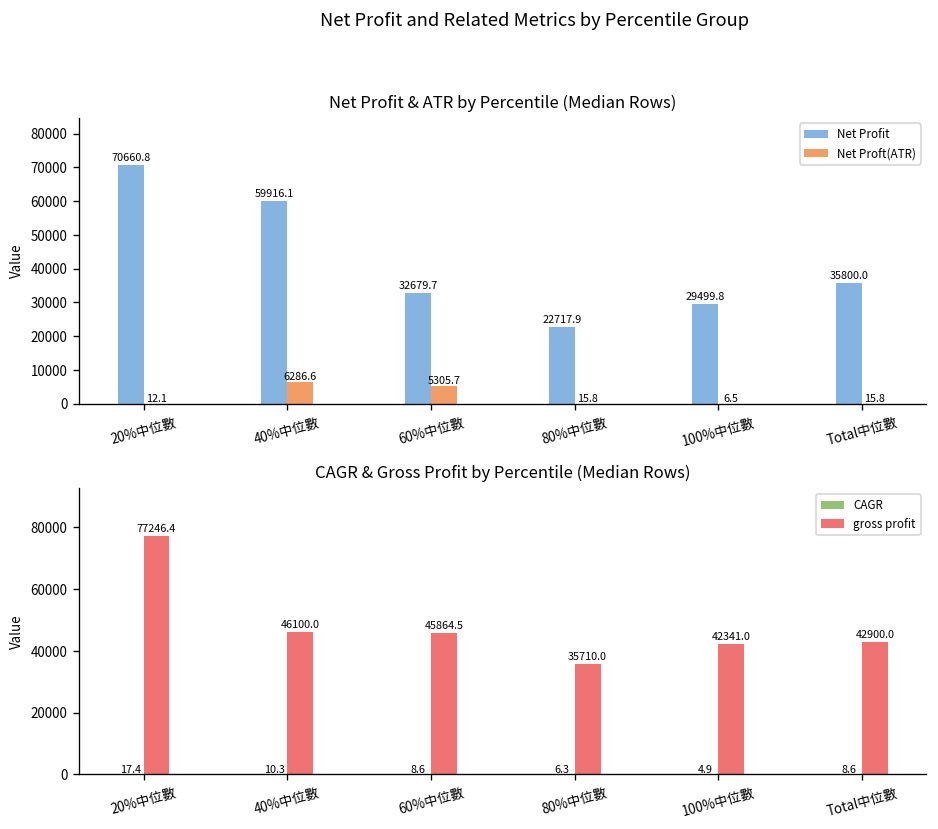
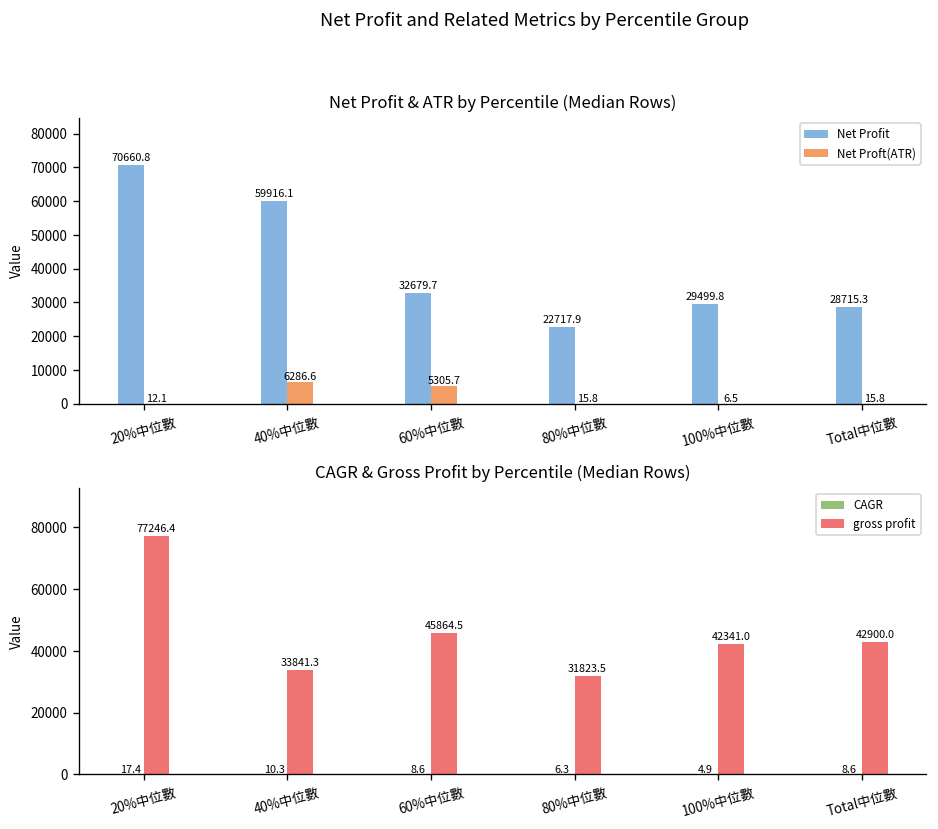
  {
    "Net Profit & ATR by Percentile (Median Rows)": {
      "Net Profit": {
        "20%中位數": 70660.8,
        "40%中位數": 59916.1,
        "60%中位數": 32679.7,
        "80%中位數": 22717.9,
        "100%中位數": 29499.8,
-       "Total中位數": 35800.0
+       "Total中位數": 28715.3
      },
      "Net Proft(ATR)": {
        "20%中位數": 12.1,
        "40%中位數": 6286.6,
        "60%中位數": 5305.7,
        "80%中位數": 15.8,
        "100%中位數": 6.5,
        "Total中位數": 15.8
      }
    },
    "CAGR & Gross Profit by Percentile (Median Rows)": {
      "CAGR": {
        "20%中位數": 17.4,
        "40%中位數": 10.3,
        "60%中位數": 8.6,
        "80%中位數": 6.3,
        "100%中位數": 4.9,
        "Total中位數": 8.6
      },
      "gross profit": {
        "20%中位數": 77246.4,
-       "40%中位數": 46100.0,
+       "40%中位數": 33841.3,
        "60%中位數": 45864.5,
-       "80%中位數": 35710.0,
+       "80%中位數": 31823.5,
        "100%中位數": 42341.0,
        "Total中位數": 42900.0
      }
    }
  }
